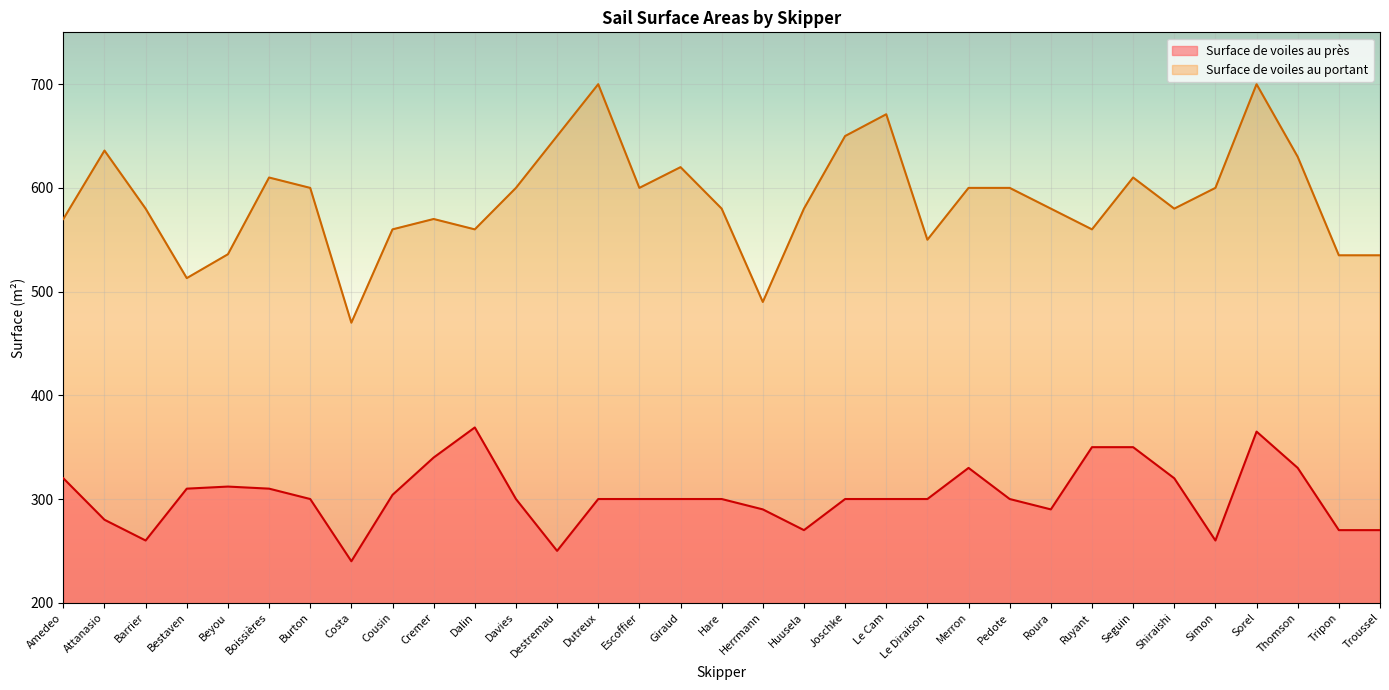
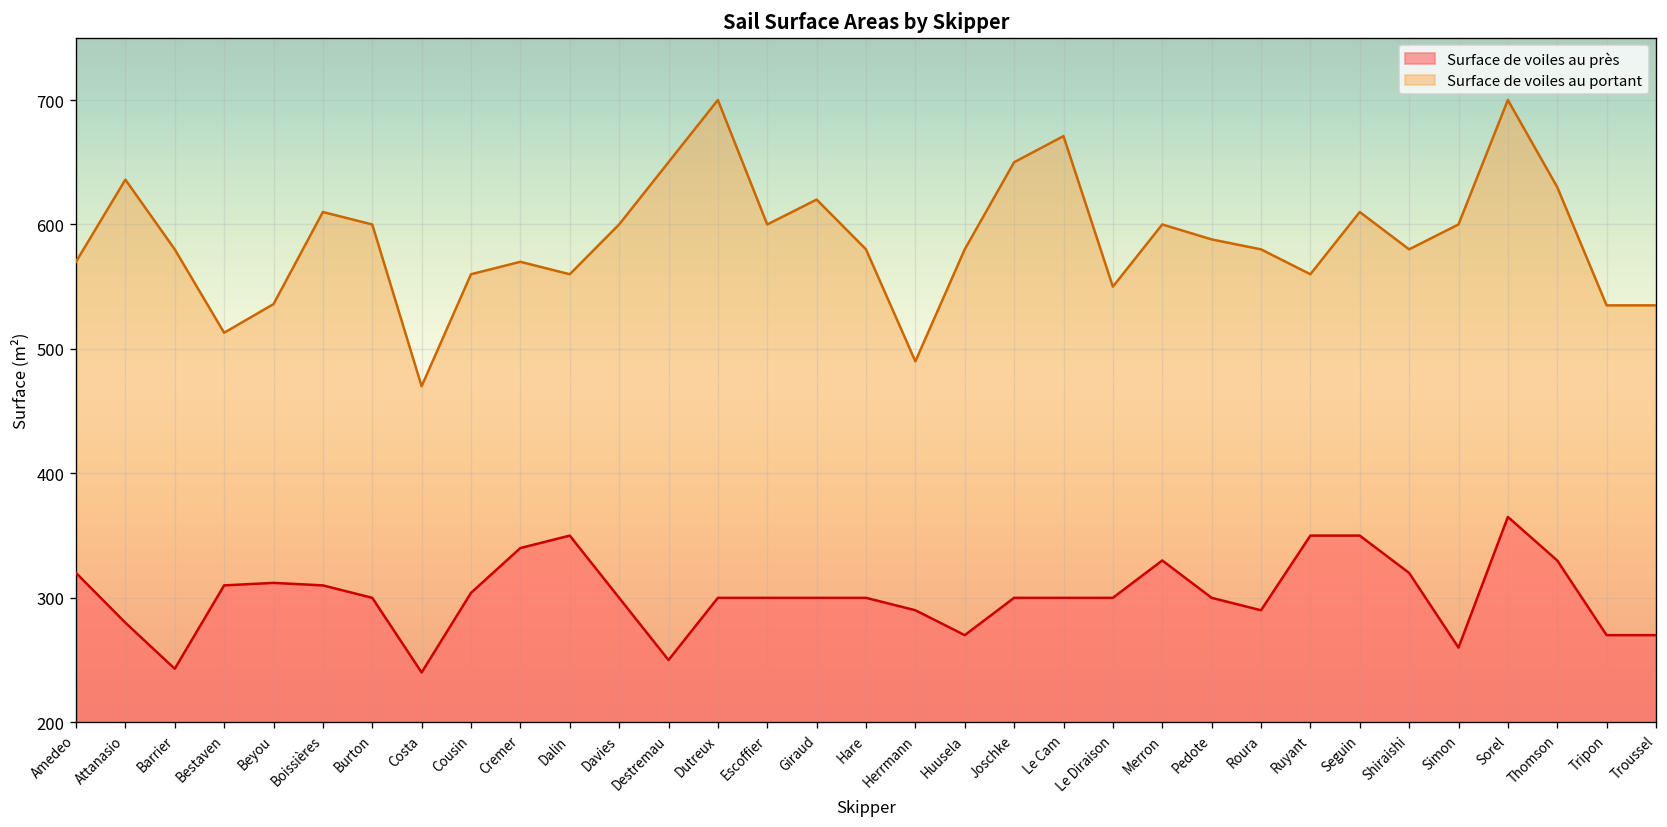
  {
    "Surface de voiles au près": {
      "Amedeo": 320,
      "Attanasio": 280,
-     "Barrier": 260,
+     "Barrier": 243,
      "Bestaven": 310,
      "Beyou": 312,
      "Boissières": 310,
      "Burton": 300,
      "Costa": 240,
      "Cousin": 304,
      "Cremer": 340,
-     "Dalin": 369,
+     "Dalin": 350,
      "Davies": 300,
      "Destremau": 250,
      "Dutreux": 300,
      "Escoffier": 300,
      "Giraud": 300,
      "Hare": 300,
      "Herrmann": 290,
      "Huusela": 270,
      "Joschke": 300,
      "Le Cam": 300,
      "Le Diraison": 300,
      "Merron": 330,
      "Pedote": 300,
      "Roura": 290,
      "Ruyant": 350,
      "Seguin": 350,
      "Shiraishi": 320,
      "Simon": 260,
      "Sorel": 365,
      "Thomson": 330,
      "Tripon": 270,
      "Troussel": 270
    },
    "Surface de voiles au portant": {
      "Amedeo": 570,
      "Attanasio": 636,
      "Barrier": 580,
      "Bestaven": 513,
      "Beyou": 536,
      "Boissières": 610,
      "Burton": 600,
      "Costa": 470,
      "Cousin": 560,
      "Cremer": 570,
      "Dalin": 560,
      "Davies": 600,
      "Destremau": 650,
      "Dutreux": 700,
      "Escoffier": 600,
      "Giraud": 620,
      "Hare": 580,
      "Herrmann": 490,
      "Huusela": 580,
      "Joschke": 650,
      "Le Cam": 671,
      "Le Diraison": 550,
      "Merron": 600,
-     "Pedote": 600,
+     "Pedote": 588,
      "Roura": 580,
      "Ruyant": 560,
      "Seguin": 610,
      "Shiraishi": 580,
      "Simon": 600,
      "Sorel": 700,
      "Thomson": 630,
      "Tripon": 535,
      "Troussel": 535
    }
  }
